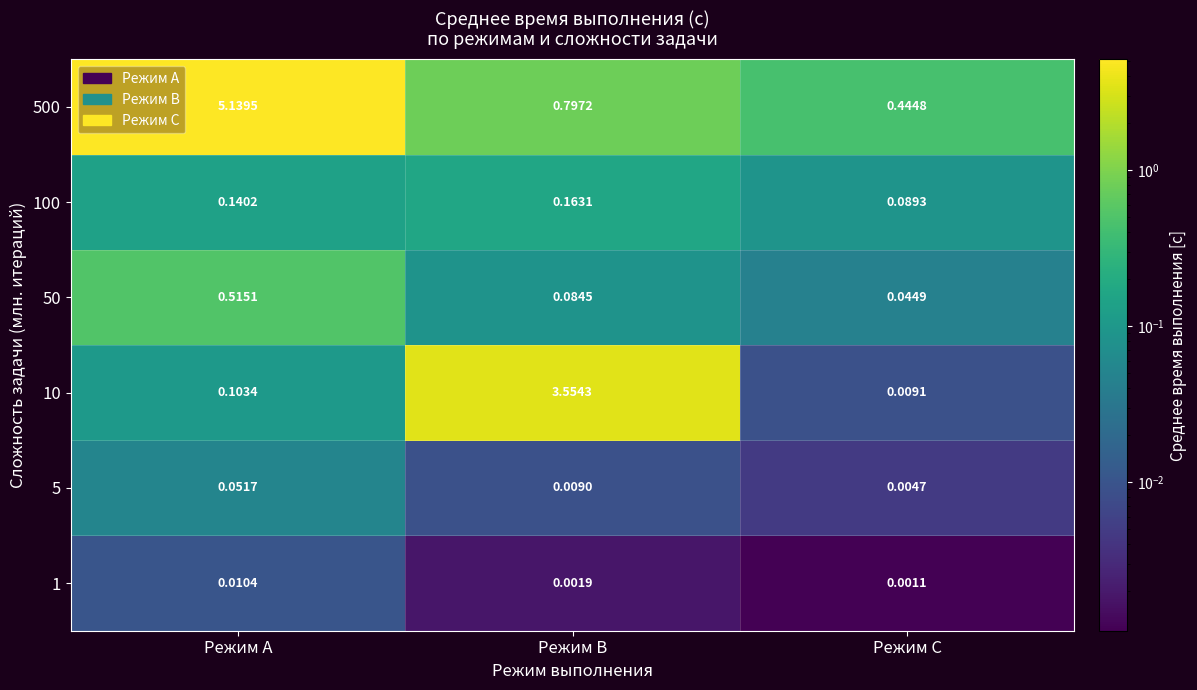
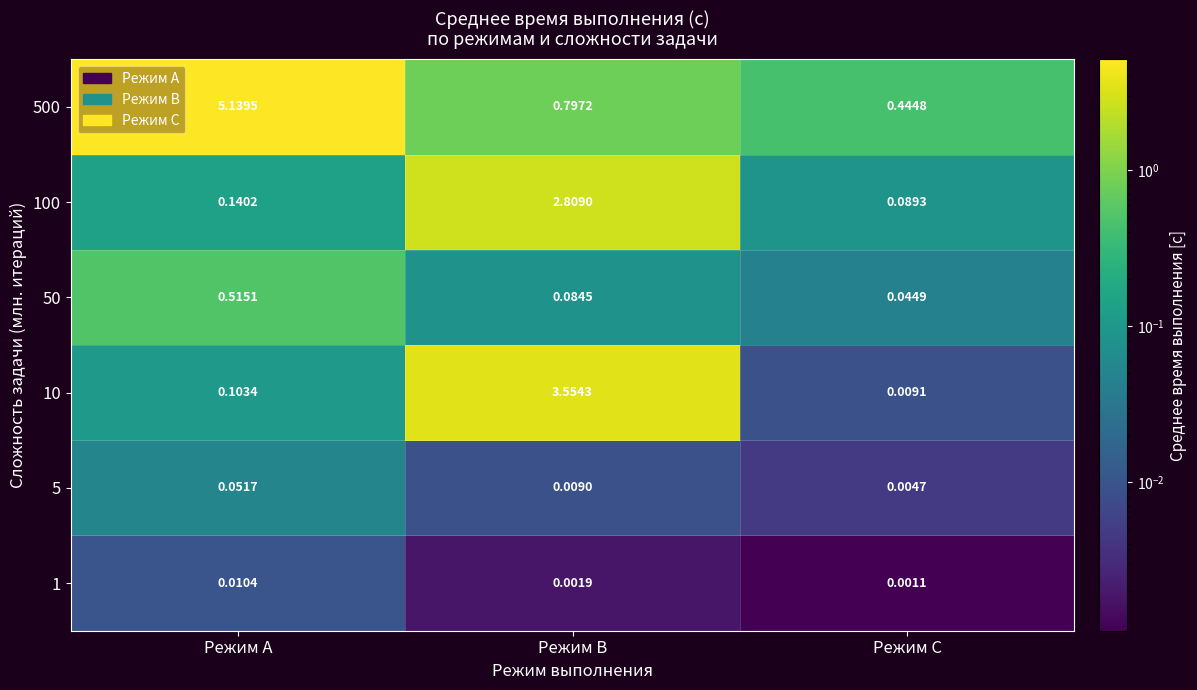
  {
    "500": {
      "Режим А": 5.1395,
      "Режим B": 0.7972,
      "Режим C": 0.4448
    },
    "100": {
      "Режим А": 0.1402,
-     "Режим B": 0.1631,
+     "Режим B": 2.8090,
      "Режим C": 0.0893
    },
    "50": {
      "Режим А": 0.5151,
      "Режим B": 0.0845,
      "Режим C": 0.0449
    },
    "10": {
      "Режим А": 0.1034,
      "Режим B": 3.5543,
      "Режим C": 0.0091
    },
    "5": {
      "Режим А": 0.0517,
      "Режим B": 0.0090,
      "Режим C": 0.0047
    },
    "1": {
      "Режим А": 0.0104,
      "Режим B": 0.0019,
      "Режим C": 0.0011
    }
  }
